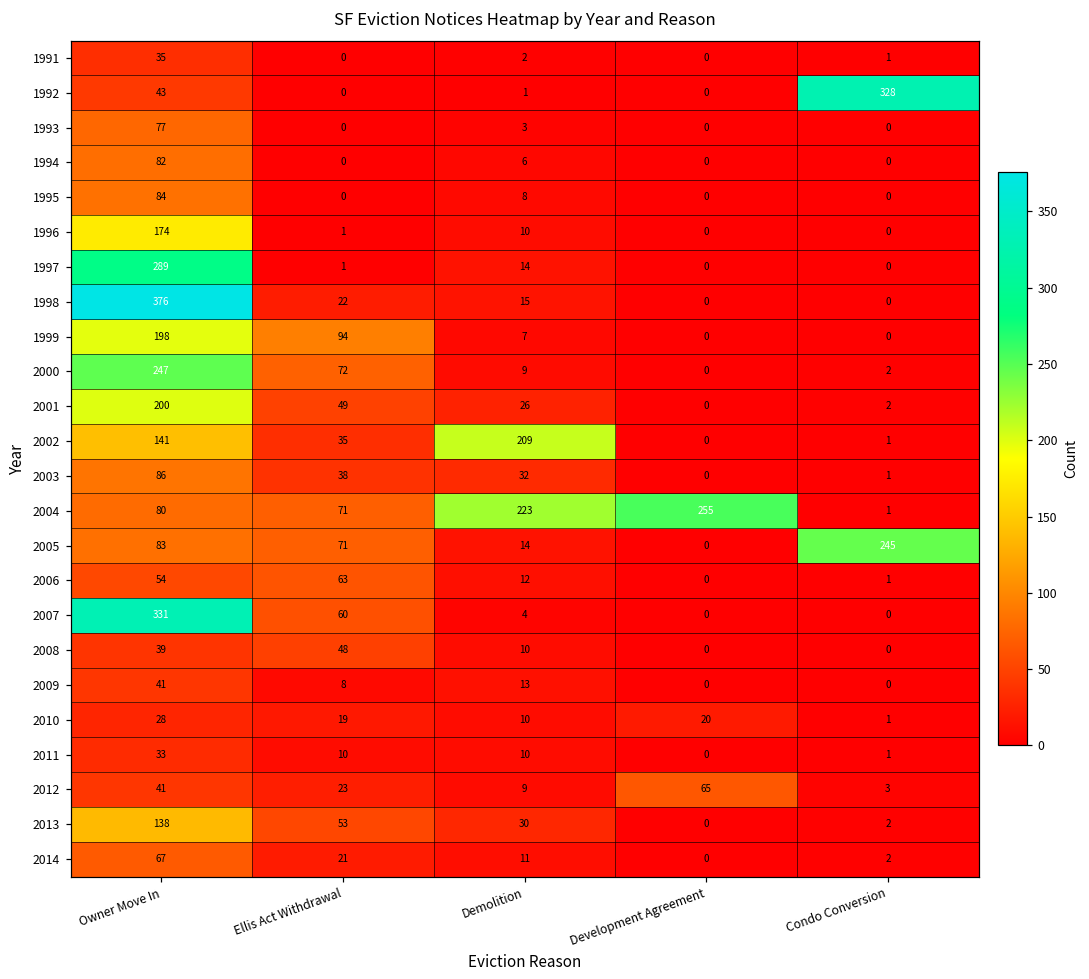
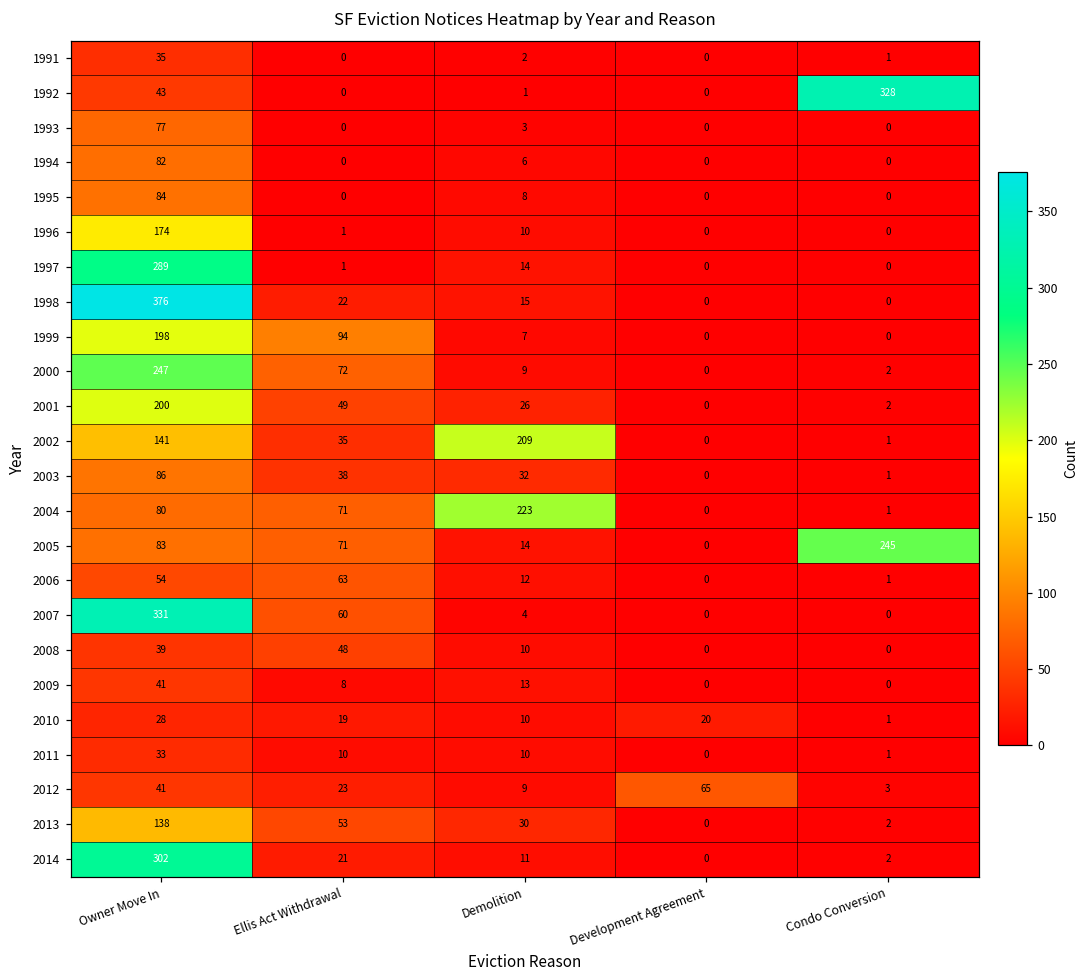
  {
    "1991": {
      "Owner Move In": 35,
      "Ellis Act Withdrawal": 0,
      "Demolition": 2,
      "Development Agreement": 0,
      "Condo Conversion": 1
    },
    "1992": {
      "Owner Move In": 43,
      "Ellis Act Withdrawal": 0,
      "Demolition": 1,
      "Development Agreement": 0,
      "Condo Conversion": 328
    },
    "1993": {
      "Owner Move In": 77,
      "Ellis Act Withdrawal": 0,
      "Demolition": 3,
      "Development Agreement": 0,
      "Condo Conversion": 0
    },
    "1994": {
      "Owner Move In": 82,
      "Ellis Act Withdrawal": 0,
      "Demolition": 6,
      "Development Agreement": 0,
      "Condo Conversion": 0
    },
    "1995": {
      "Owner Move In": 84,
      "Ellis Act Withdrawal": 0,
      "Demolition": 8,
      "Development Agreement": 0,
      "Condo Conversion": 0
    },
    "1996": {
      "Owner Move In": 174,
      "Ellis Act Withdrawal": 1,
      "Demolition": 10,
      "Development Agreement": 0,
      "Condo Conversion": 0
    },
    "1997": {
      "Owner Move In": 289,
      "Ellis Act Withdrawal": 1,
      "Demolition": 14,
      "Development Agreement": 0,
      "Condo Conversion": 0
    },
    "1998": {
      "Owner Move In": 376,
      "Ellis Act Withdrawal": 22,
      "Demolition": 15,
      "Development Agreement": 0,
      "Condo Conversion": 0
    },
    "1999": {
      "Owner Move In": 198,
      "Ellis Act Withdrawal": 94,
      "Demolition": 7,
      "Development Agreement": 0,
      "Condo Conversion": 0
    },
    "2000": {
      "Owner Move In": 247,
      "Ellis Act Withdrawal": 72,
      "Demolition": 9,
      "Development Agreement": 0,
      "Condo Conversion": 2
    },
    "2001": {
      "Owner Move In": 200,
      "Ellis Act Withdrawal": 49,
      "Demolition": 26,
      "Development Agreement": 0,
      "Condo Conversion": 2
    },
    "2002": {
      "Owner Move In": 141,
      "Ellis Act Withdrawal": 35,
      "Demolition": 209,
      "Development Agreement": 0,
      "Condo Conversion": 1
    },
    "2003": {
      "Owner Move In": 86,
      "Ellis Act Withdrawal": 38,
      "Demolition": 32,
      "Development Agreement": 0,
      "Condo Conversion": 1
    },
    "2004": {
      "Owner Move In": 80,
      "Ellis Act Withdrawal": 71,
      "Demolition": 223,
-     "Development Agreement": 255,
+     "Development Agreement": 0,
      "Condo Conversion": 1
    },
    "2005": {
      "Owner Move In": 83,
      "Ellis Act Withdrawal": 71,
      "Demolition": 14,
      "Development Agreement": 0,
      "Condo Conversion": 245
    },
    "2006": {
      "Owner Move In": 54,
      "Ellis Act Withdrawal": 63,
      "Demolition": 12,
      "Development Agreement": 0,
      "Condo Conversion": 1
    },
    "2007": {
      "Owner Move In": 331,
      "Ellis Act Withdrawal": 60,
      "Demolition": 4,
      "Development Agreement": 0,
      "Condo Conversion": 0
    },
    "2008": {
      "Owner Move In": 39,
      "Ellis Act Withdrawal": 48,
      "Demolition": 10,
      "Development Agreement": 0,
      "Condo Conversion": 0
    },
    "2009": {
      "Owner Move In": 41,
      "Ellis Act Withdrawal": 8,
      "Demolition": 13,
      "Development Agreement": 0,
      "Condo Conversion": 0
    },
    "2010": {
      "Owner Move In": 28,
      "Ellis Act Withdrawal": 19,
      "Demolition": 10,
      "Development Agreement": 20,
      "Condo Conversion": 1
    },
    "2011": {
      "Owner Move In": 33,
      "Ellis Act Withdrawal": 10,
      "Demolition": 10,
      "Development Agreement": 0,
      "Condo Conversion": 1
    },
    "2012": {
      "Owner Move In": 41,
      "Ellis Act Withdrawal": 23,
      "Demolition": 9,
      "Development Agreement": 65,
      "Condo Conversion": 3
    },
    "2013": {
      "Owner Move In": 138,
      "Ellis Act Withdrawal": 53,
      "Demolition": 30,
      "Development Agreement": 0,
      "Condo Conversion": 2
    },
    "2014": {
-     "Owner Move In": 67,
+     "Owner Move In": 302,
      "Ellis Act Withdrawal": 21,
      "Demolition": 11,
      "Development Agreement": 0,
      "Condo Conversion": 2
    }
  }
